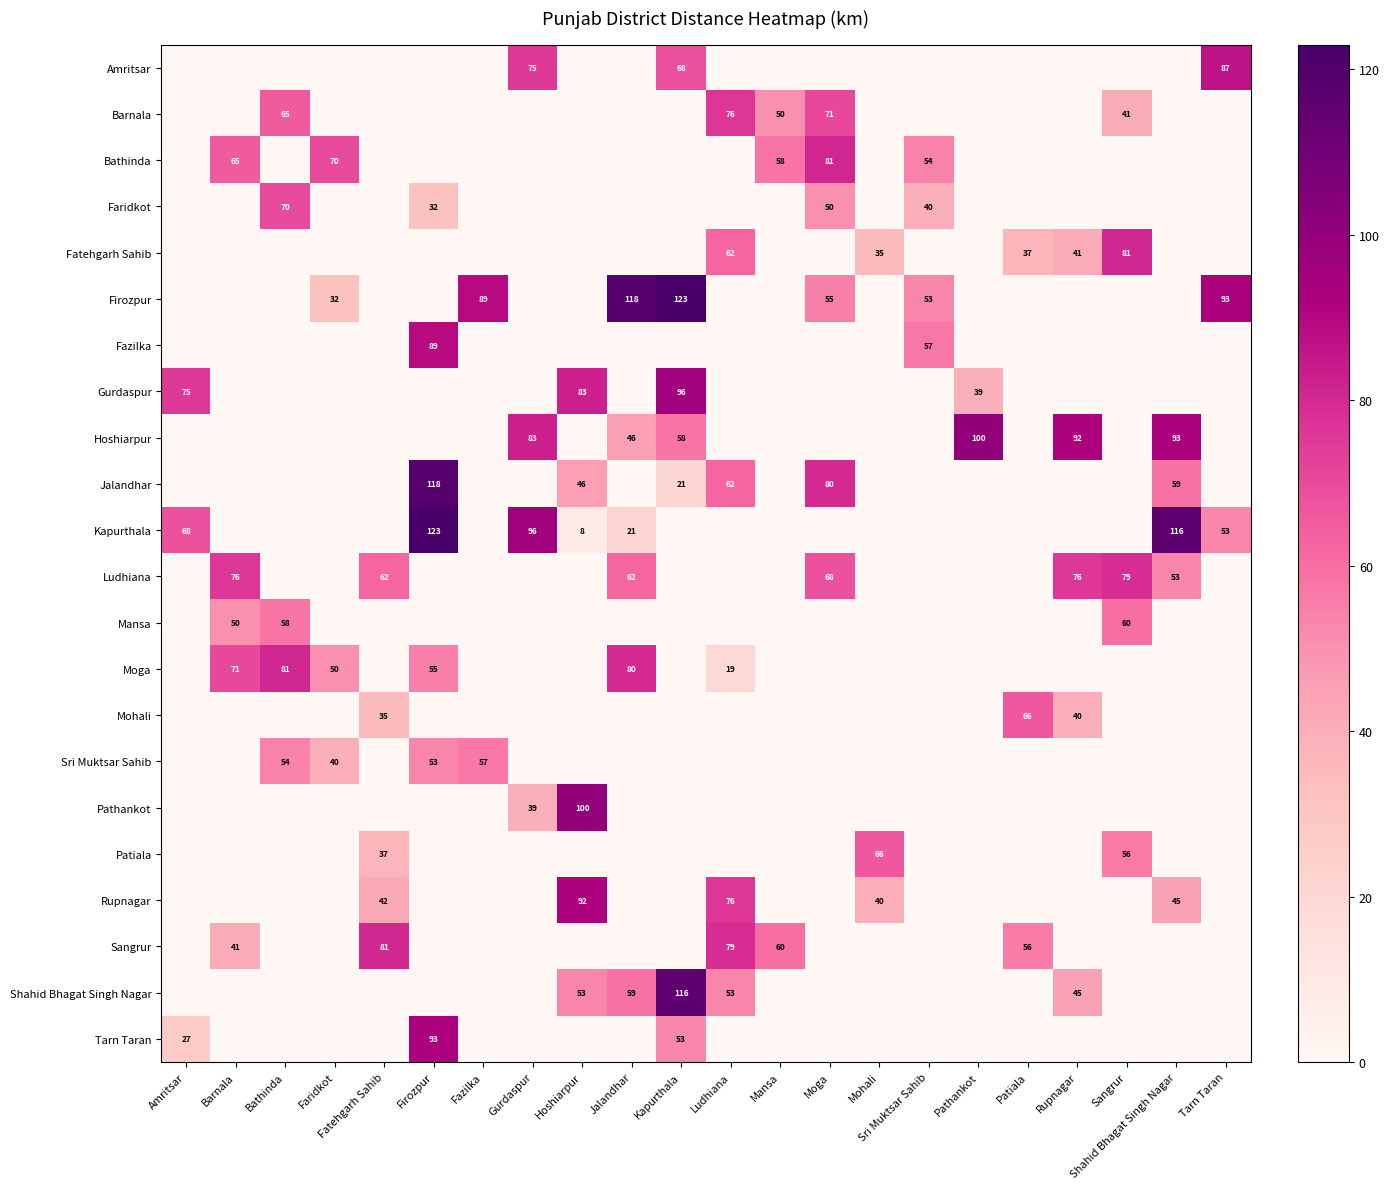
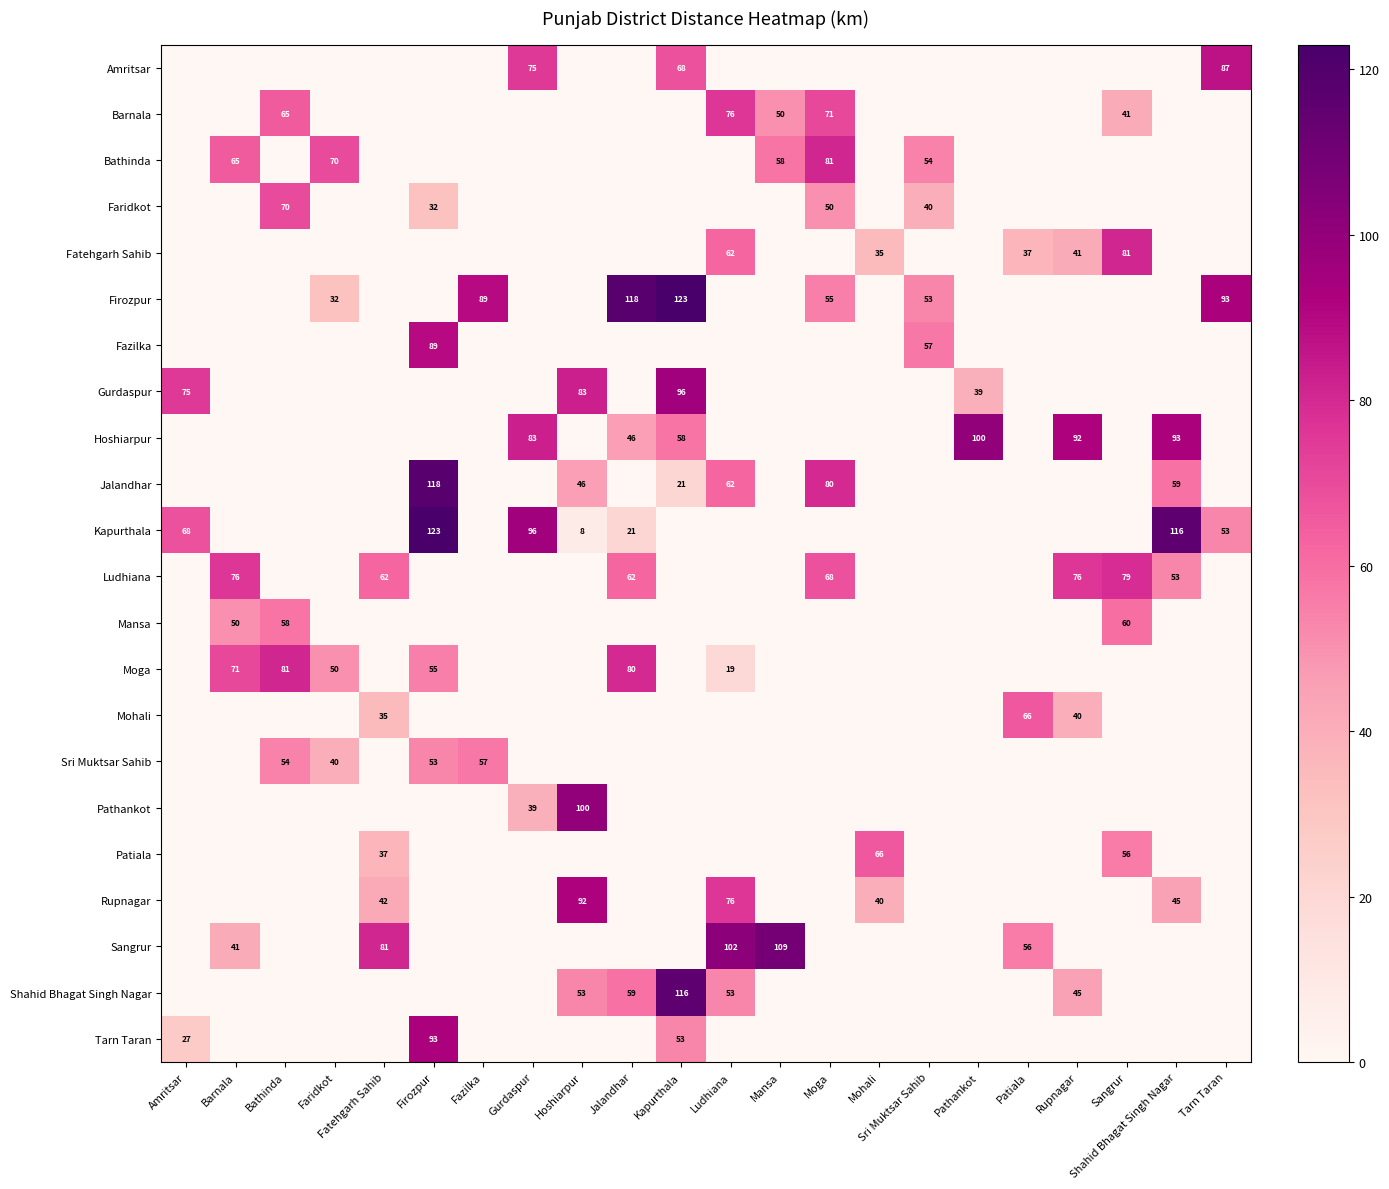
  {
    "Amritsar": {
      "Gurdaspur": 75,
      "Kapurthala": 68,
      "Tarn Taran": 87
    },
    "Barnala": {
      "Bathinda": 65,
      "Ludhiana": 76,
      "Mansa": 50,
      "Moga": 71,
      "Sangrur": 41
    },
    "Bathinda": {
      "Barnala": 65,
      "Faridkot": 70,
      "Mansa": 58,
      "Moga": 81,
      "Sri Muktsar Sahib": 54
    },
    "Faridkot": {
      "Bathinda": 70,
      "Firozpur": 32,
      "Moga": 50,
      "Sri Muktsar Sahib": 40
    },
    "Fatehgarh Sahib": {
      "Ludhiana": 62,
      "Mohali": 35,
      "Patiala": 37,
      "Rupnagar": 41,
      "Sangrur": 81
    },
    "Firozpur": {
      "Faridkot": 32,
      "Fazilka": 89,
      "Jalandhar": 118,
      "Kapurthala": 123,
      "Moga": 55,
      "Sri Muktsar Sahib": 53,
      "Tarn Taran": 93
    },
    "Fazilka": {
      "Firozpur": 89,
      "Sri Muktsar Sahib": 57
    },
    "Gurdaspur": {
      "Amritsar": 75,
      "Hoshiarpur": 83,
      "Kapurthala": 96,
      "Pathankot": 39
    },
    "Hoshiarpur": {
      "Gurdaspur": 83,
      "Jalandhar": 46,
      "Kapurthala": 58,
      "Pathankot": 100,
      "Rupnagar": 92,
      "Shahid Bhagat Singh Nagar": 93
    },
    "Jalandhar": {
      "Firozpur": 118,
      "Hoshiarpur": 46,
      "Kapurthala": 21,
      "Ludhiana": 62,
      "Moga": 80,
      "Shahid Bhagat Singh Nagar": 59
    },
    "Kapurthala": {
      "Amritsar": 68,
      "Firozpur": 123,
      "Gurdaspur": 96,
      "Hoshiarpur": 8,
      "Jalandhar": 21,
      "Shahid Bhagat Singh Nagar": 116,
      "Tarn Taran": 53
    },
    "Ludhiana": {
      "Barnala": 76,
      "Fatehgarh Sahib": 62,
      "Jalandhar": 62,
      "Moga": 68,
      "Rupnagar": 76,
      "Sangrur": 79,
      "Shahid Bhagat Singh Nagar": 53
    },
    "Mansa": {
      "Barnala": 50,
      "Bathinda": 58,
      "Sangrur": 60
    },
    "Moga": {
      "Barnala": 71,
      "Bathinda": 81,
      "Faridkot": 50,
      "Firozpur": 55,
      "Jalandhar": 80,
      "Ludhiana": 19
    },
    "Mohali": {
      "Fatehgarh Sahib": 35,
      "Patiala": 66,
      "Rupnagar": 40
    },
    "Sri Muktsar Sahib": {
      "Bathinda": 54,
      "Faridkot": 40,
      "Firozpur": 53,
      "Fazilka": 57
    },
    "Pathankot": {
      "Gurdaspur": 39,
      "Hoshiarpur": 100
    },
    "Patiala": {
      "Fatehgarh Sahib": 37,
      "Mohali": 66,
      "Sangrur": 56
    },
    "Rupnagar": {
      "Fatehgarh Sahib": 42,
      "Hoshiarpur": 92,
      "Ludhiana": 76,
      "Mohali": 40,
      "Shahid Bhagat Singh Nagar": 45
    },
    "Sangrur": {
      "Barnala": 41,
      "Fatehgarh Sahib": 81,
-     "Ludhiana": 79,
-     "Mansa": 60,
+     "Ludhiana": 102,
+     "Mansa": 109,
      "Patiala": 56
    },
    "Shahid Bhagat Singh Nagar": {
      "Hoshiarpur": 53,
      "Jalandhar": 59,
      "Kapurthala": 116,
      "Ludhiana": 53,
      "Rupnagar": 45
    },
    "Tarn Taran": {
      "Amritsar": 27,
      "Firozpur": 93,
      "Kapurthala": 53
    }
  }
